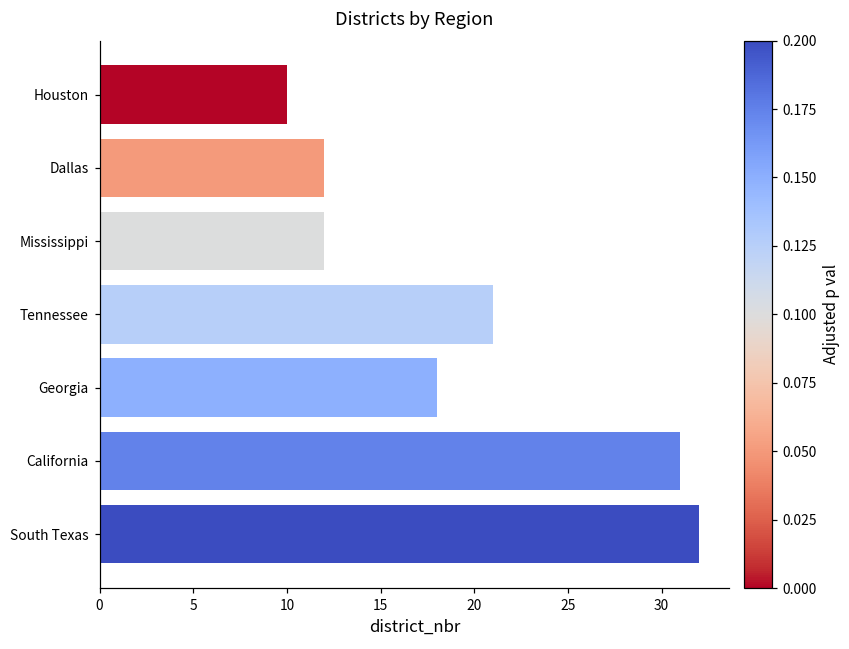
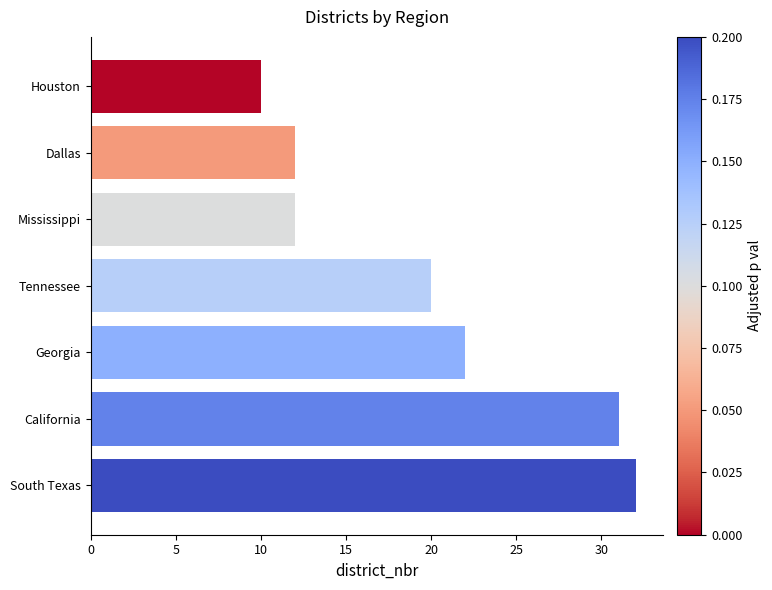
  {
    "Houston": 10,
    "Dallas": 12,
    "Mississippi": 12,
-   "Tennessee": 21,
-   "Georgia": 18,
+   "Tennessee": 20,
+   "Georgia": 22,
    "California": 31,
    "South Texas": 32
  }
